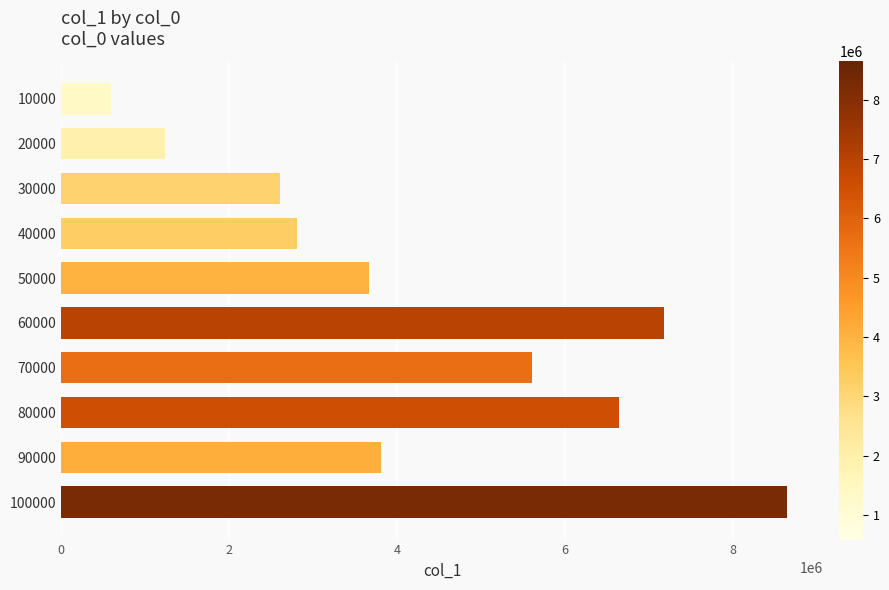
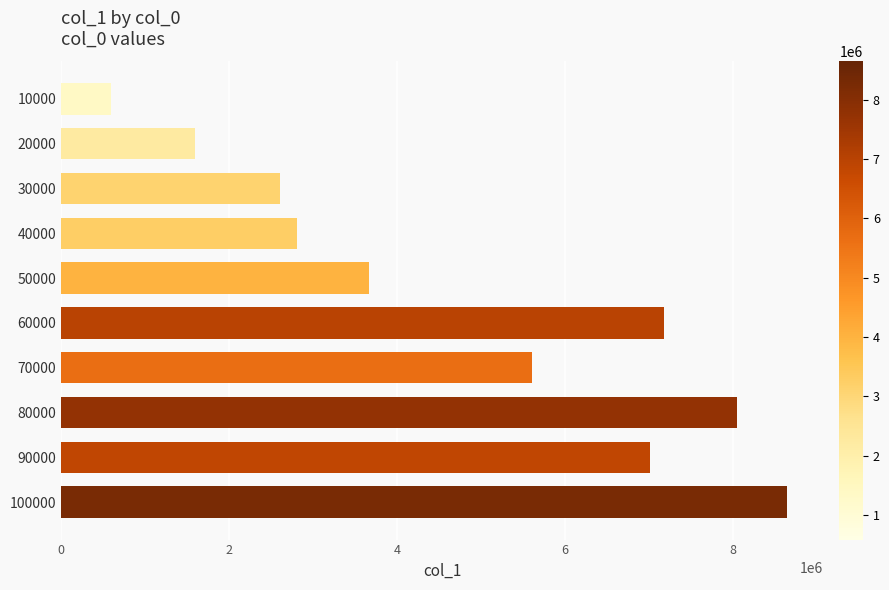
  {
    "10000": 600000,
-   "20000": 1200000,
+   "20000": 1600000,
    "30000": 2600000,
    "40000": 2800000,
    "50000": 3700000,
    "60000": 7200000,
    "70000": 5600000,
-   "80000": 6600000,
-   "90000": 3800000,
+   "80000": 8100000,
+   "90000": 7000000,
    "100000": 8600000
  }
